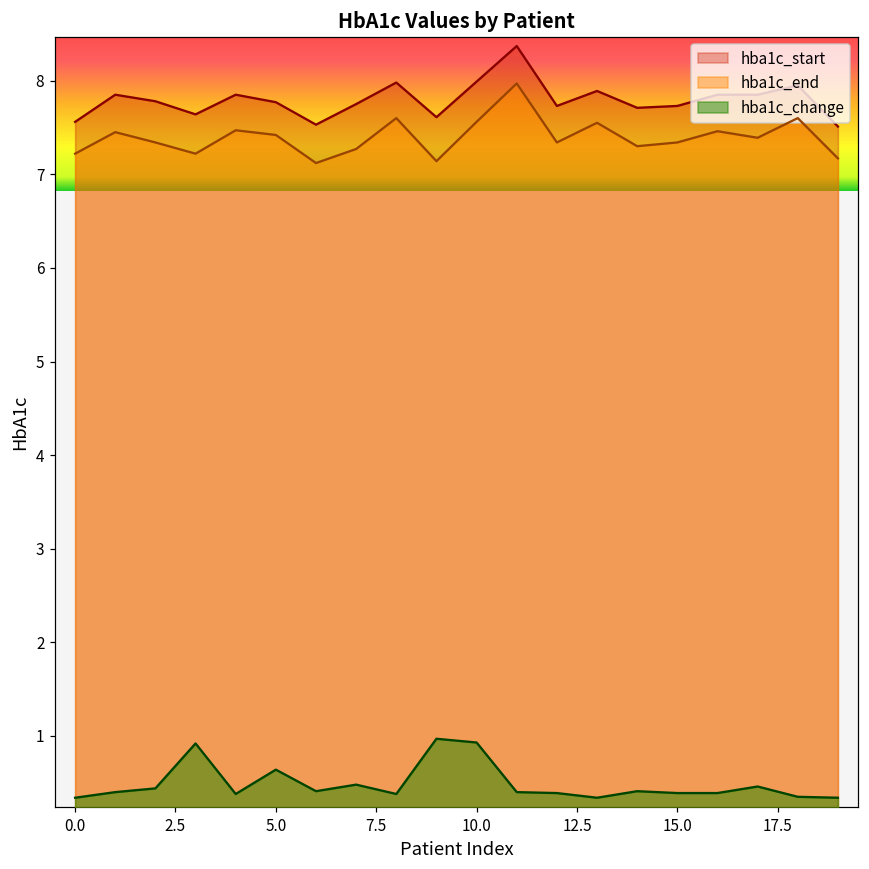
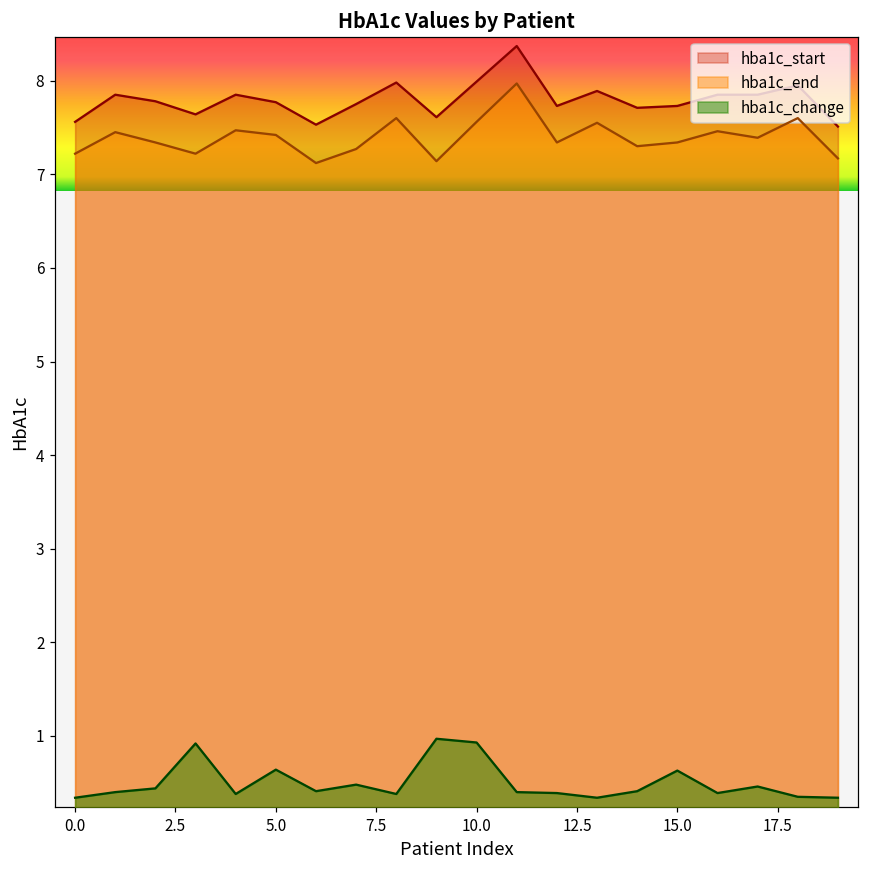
  {
    "hba1c_change": {
      "0.0": 0.3,
      "5.0": 0.6,
      "10.0": 0.9,
-     "15.0": 0.4
+     "15.0": 0.6
    }
  }
